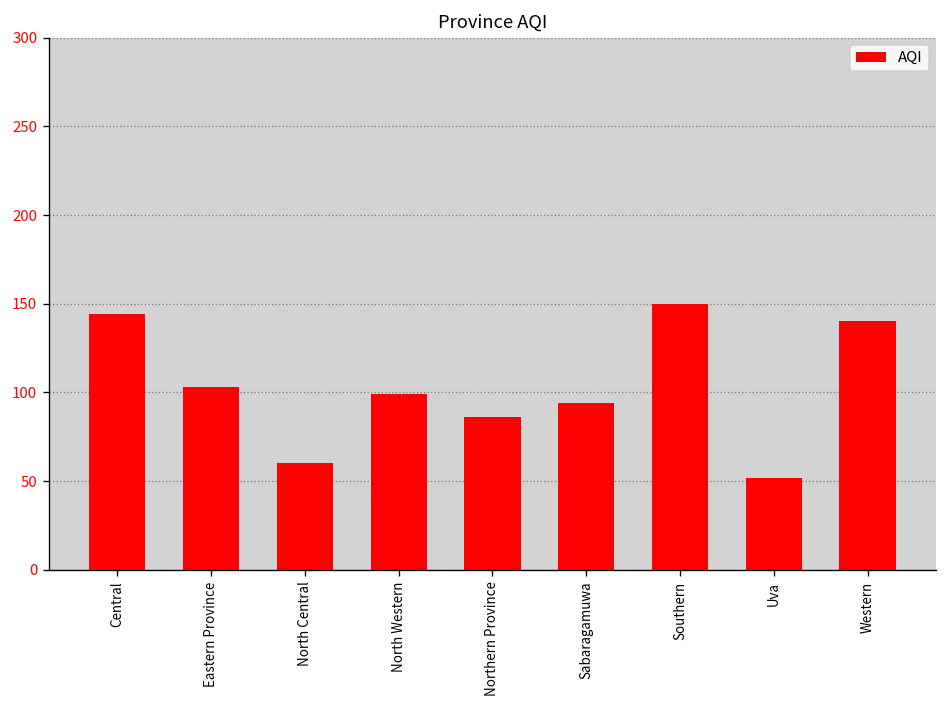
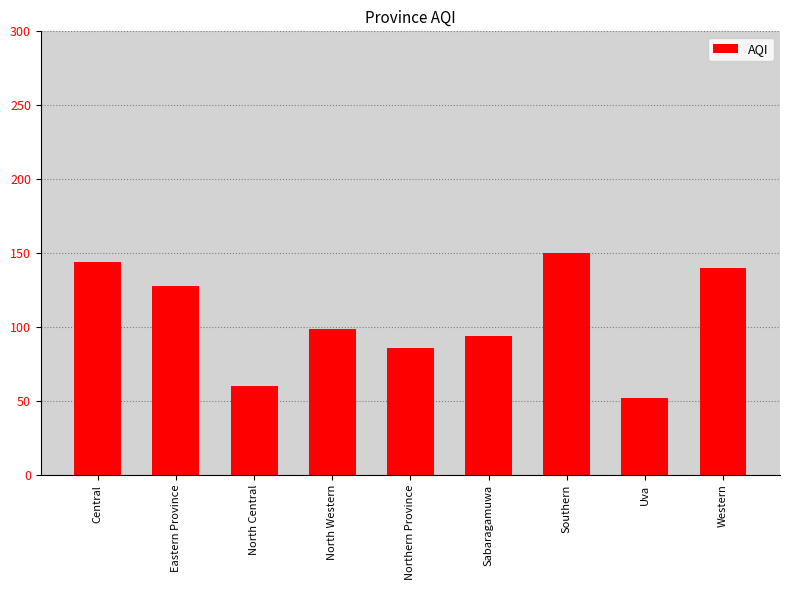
  {
    "Central": 144,
-   "Eastern Province": 103,
+   "Eastern Province": 128,
    "North Central": 60,
    "North Western": 99,
    "Northern Province": 86,
    "Sabaragamuwa": 94,
    "Southern": 150,
    "Uva": 52,
    "Western": 140
  }
